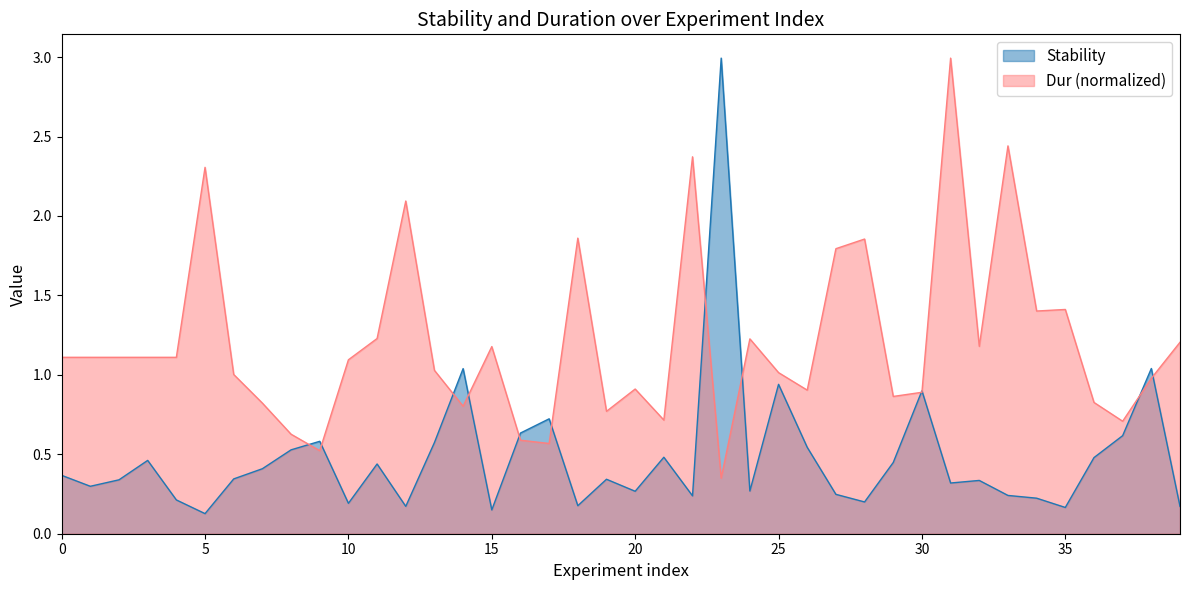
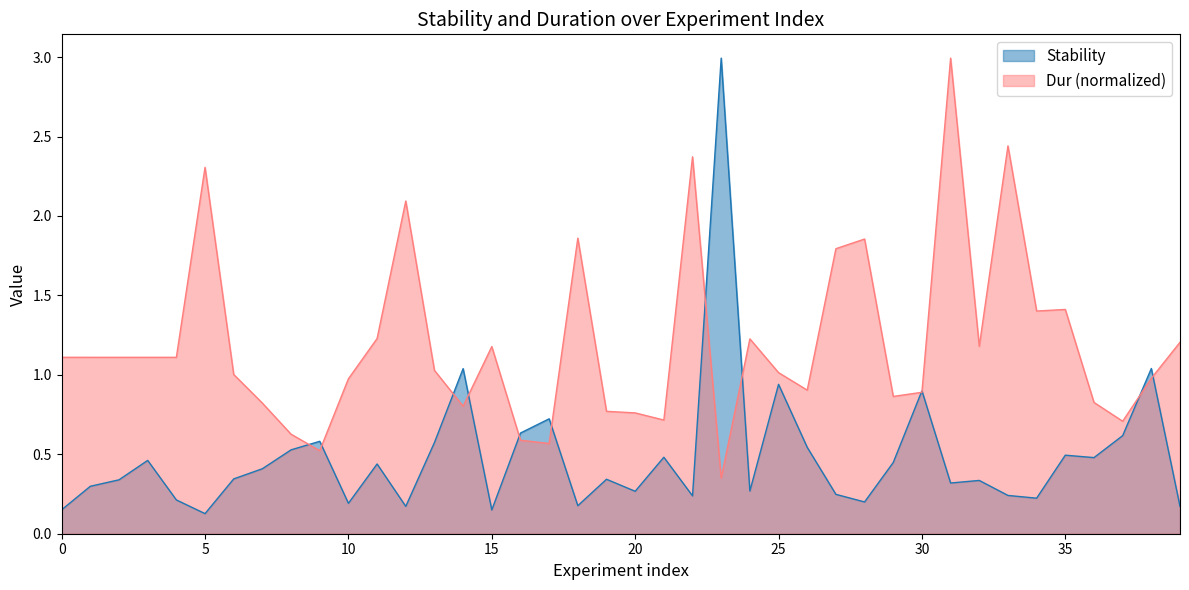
  {
    "Stability": {
-     "0": 0.37,
+     "0": 0.15,
      "5": 0.13,
      "10": 0.19,
      "15": 0.15,
      "20": 0.27,
      "25": 0.94,
-     "35": 0.17
+     "35": 0.49
    },
    "Dur (normalized)": {
      "0": 1.11,
      "5": 2.31,
-     "10": 1.09,
+     "10": 0.98,
      "15": 1.18,
-     "20": 0.91,
+     "20": 0.76,
      "25": 1.01,
      "35": 1.41
    }
  }
